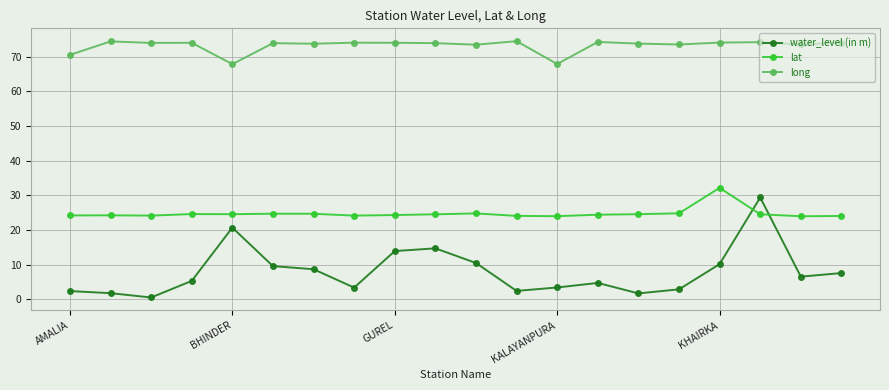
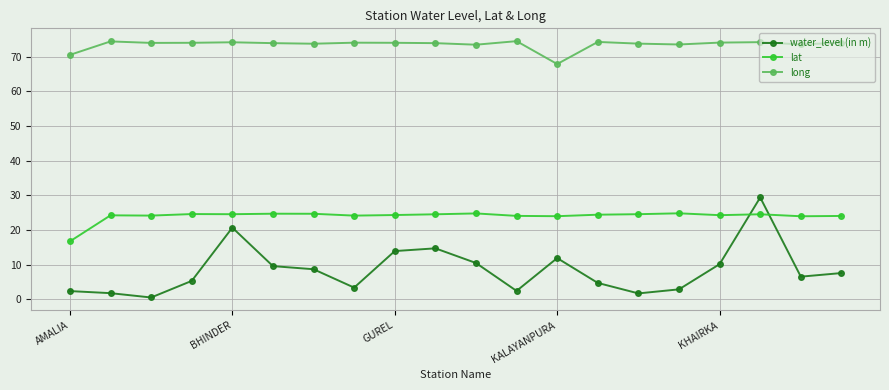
  {
    "water_level (in m)": {
      "AMALIA": 2,
      "BHINDER": 21,
      "GUREL": 14,
-     "KALAYANPURA": 3,
+     "KALAYANPURA": 12,
      "KHAIRKA": 10
    },
    "lat": {
-     "AMALIA": 24,
+     "AMALIA": 17,
      "BHINDER": 25,
      "GUREL": 24,
      "KALAYANPURA": 24,
-     "KHAIRKA": 32
+     "KHAIRKA": 24
    },
    "long": {
      "AMALIA": 71,
-     "BHINDER": 68,
+     "BHINDER": 74,
      "GUREL": 74,
      "KALAYANPURA": 68,
      "KHAIRKA": 74
    }
  }
